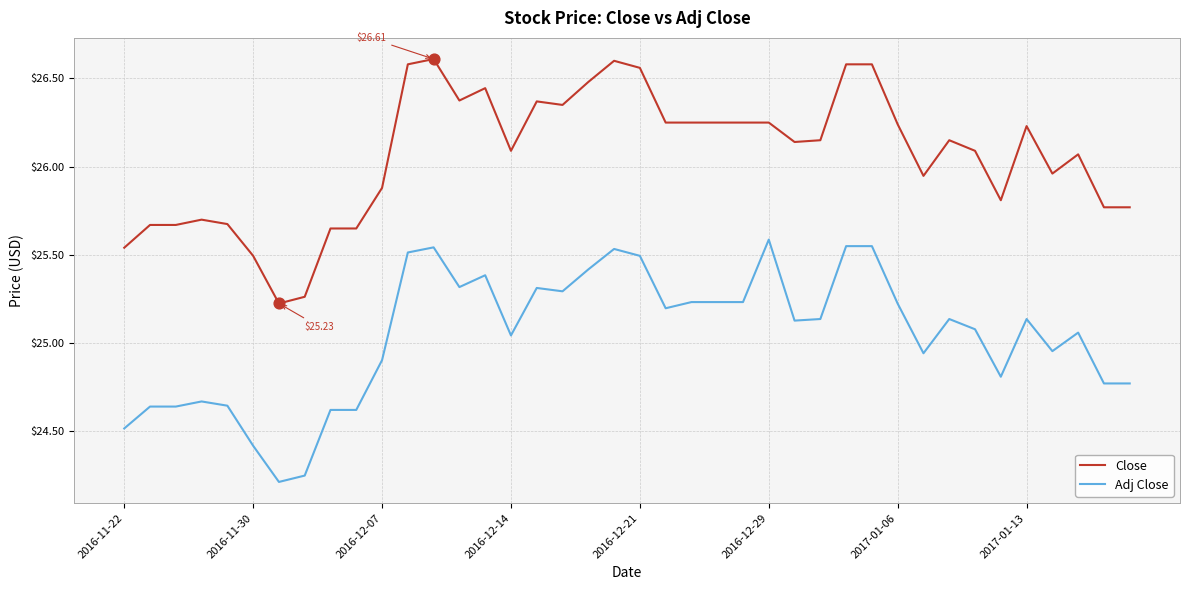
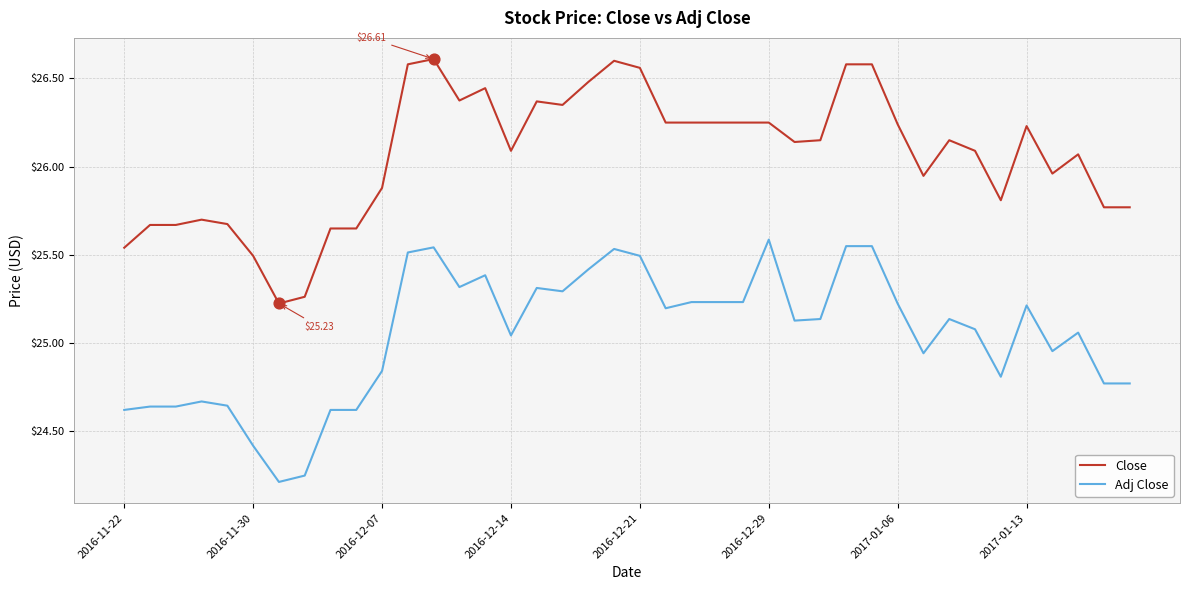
  {
    "Adj Close": {
-     "2016-11-22": "$24.52",
+     "2016-11-22": "$24.62",
      "2016-11-30": "$24.42",
-     "2016-12-07": "$24.90",
+     "2016-12-07": "$24.84",
      "2016-12-14": "$25.04",
      "2016-12-21": "$25.50",
      "2016-12-29": "$25.59",
      "2017-01-06": "$25.22",
-     "2017-01-13": "$25.14"
+     "2017-01-13": "$25.21"
    }
  }
